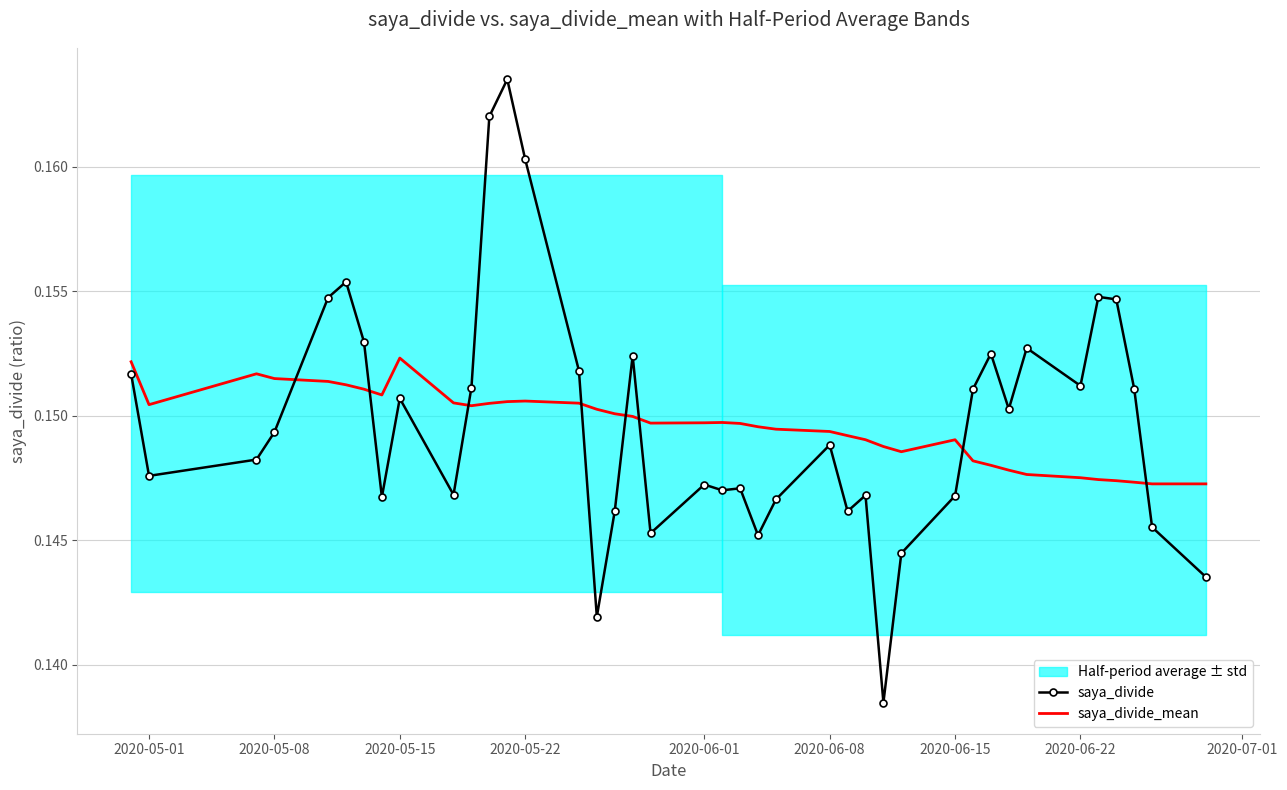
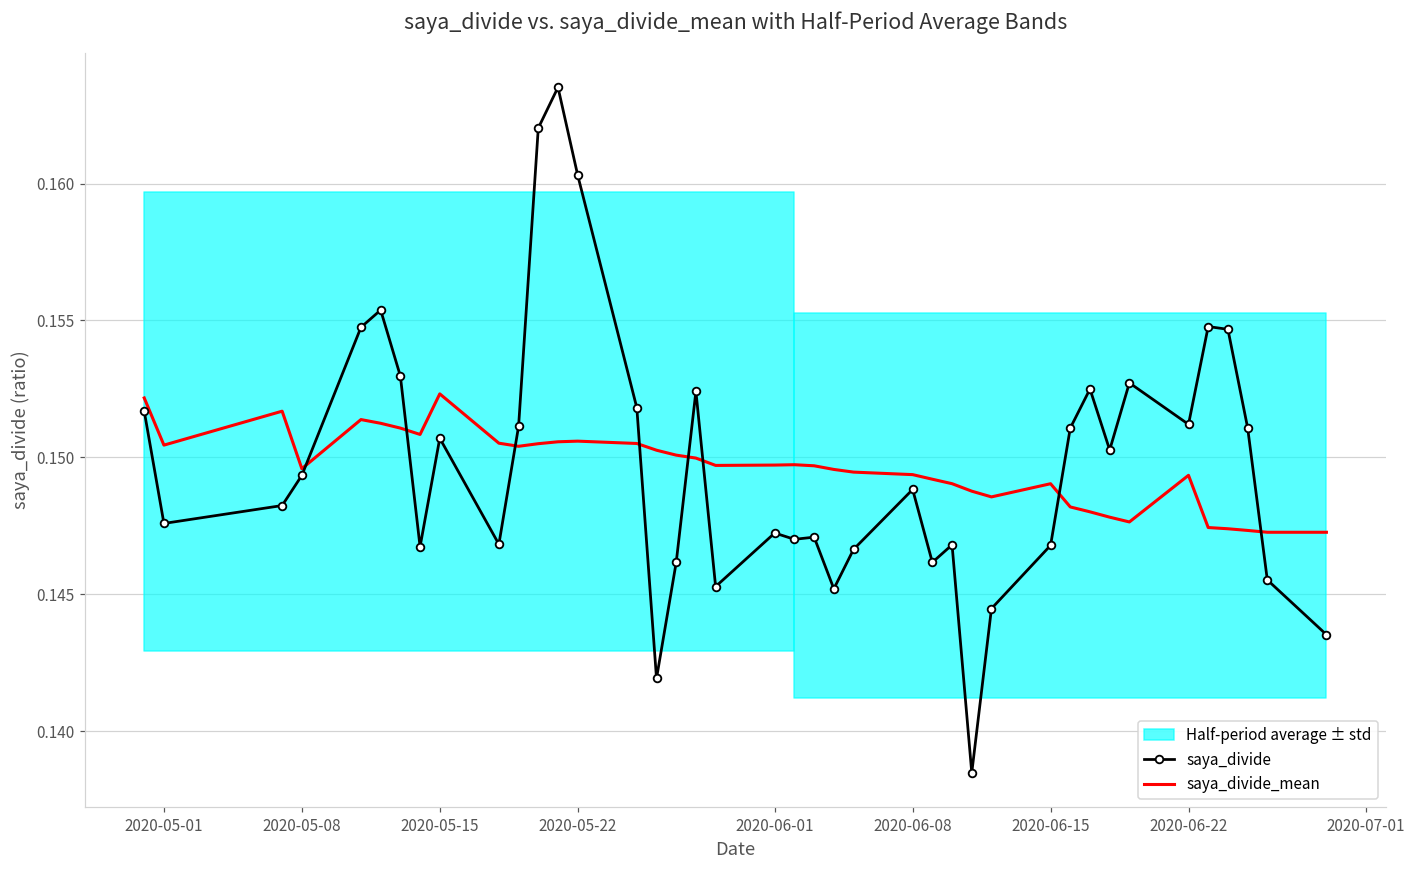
  {
    "saya_divide": {
      "2020-05-01": 0.1476,
      "2020-05-08": 0.1493,
      "2020-05-15": 0.1507,
      "2020-05-22": 0.1603,
      "2020-06-01": 0.1472,
      "2020-06-08": 0.1488,
      "2020-06-15": 0.1468,
      "2020-06-22": 0.1512
    },
    "saya_divide_mean": {
      "2020-05-01": 0.1504,
-     "2020-05-08": 0.1515,
+     "2020-05-08": 0.1496,
      "2020-05-15": 0.1523,
      "2020-05-22": 0.1506,
      "2020-06-01": 0.1497,
      "2020-06-08": 0.1494,
      "2020-06-15": 0.1490,
-     "2020-06-22": 0.1475
+     "2020-06-22": 0.1493
    }
  }
